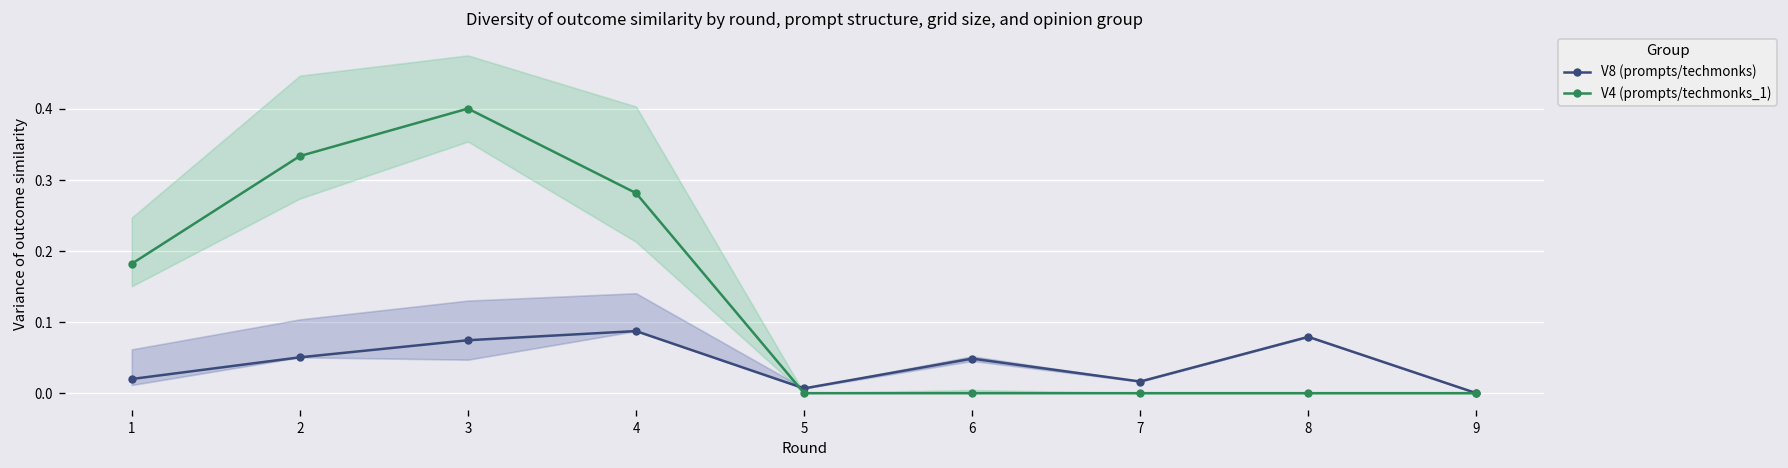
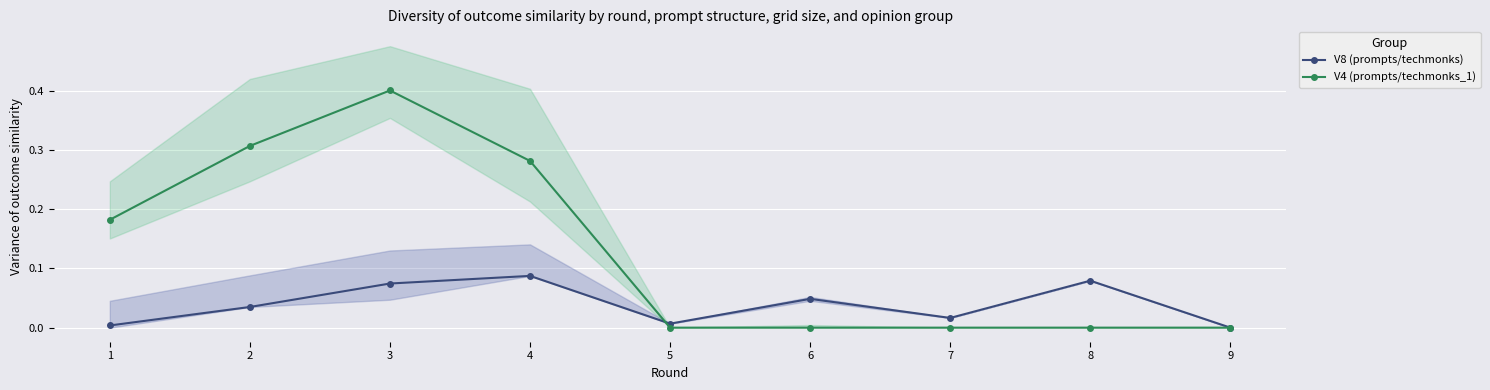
  {
    "V8 (prompts/techmonks)": {
-     "1": 0.02,
-     "2": 0.05,
+     "1": 0.00,
+     "2": 0.03,
      "3": 0.07,
      "4": 0.09
    },
    "V4 (prompts/techmonks_1)": {
      "1": 0.18,
-     "2": 0.33,
+     "2": 0.31,
      "3": 0.40,
      "4": 0.28,
      "6": 0.00
    }
  }
